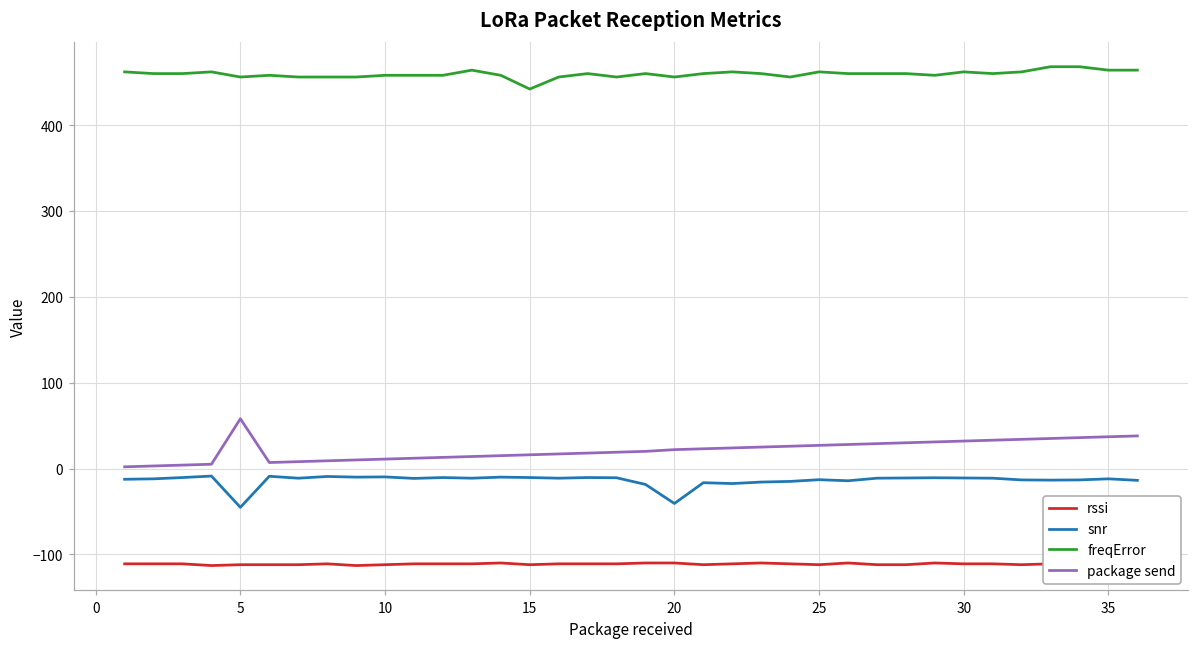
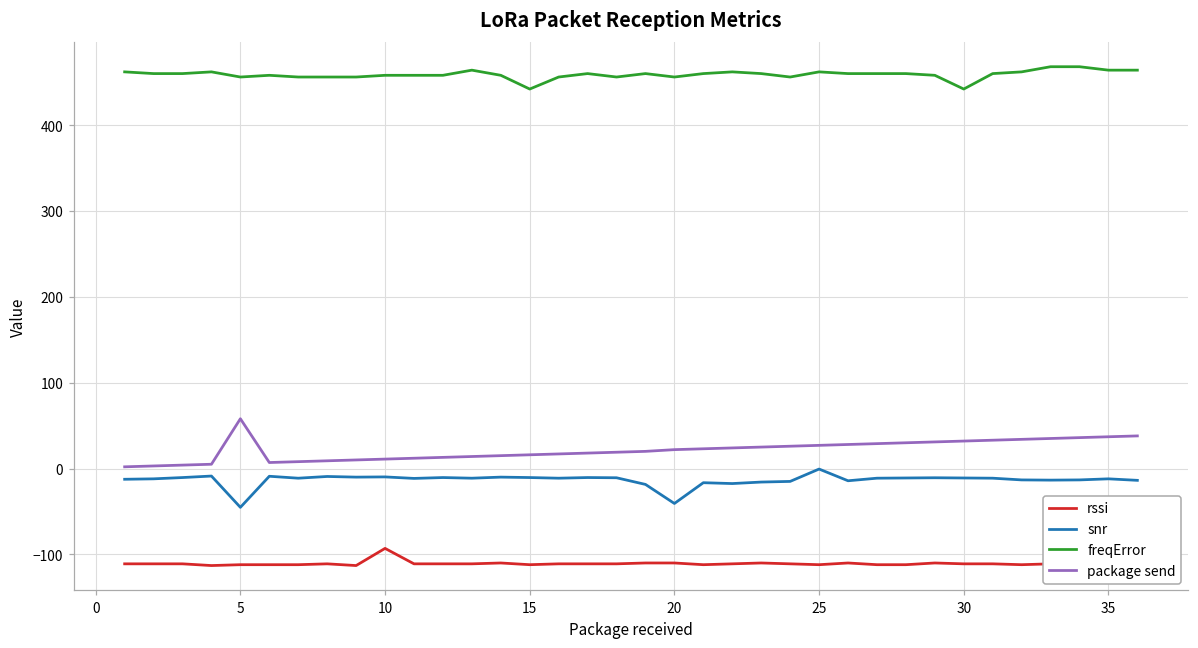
  {
    "rssi": {
      "5": -110,
-     "10": -110,
+     "10": -90,
      "15": -110,
      "20": -110,
      "25": -110,
      "30": -110
    },
    "snr": {
      "5": -50,
      "10": -10,
      "15": -10,
      "20": -40,
-     "25": -10,
+     "25": 0,
      "30": -10,
      "35": -10
    },
    "freqError": {
      "5": 460,
      "10": 460,
      "15": 440,
      "20": 460,
      "25": 460,
-     "30": 460,
+     "30": 440,
      "35": 460
    },
    "package send": {
      "5": 60,
      "10": 10,
      "15": 20,
      "20": 20,
      "25": 30,
      "30": 30,
      "35": 40
    }
  }
